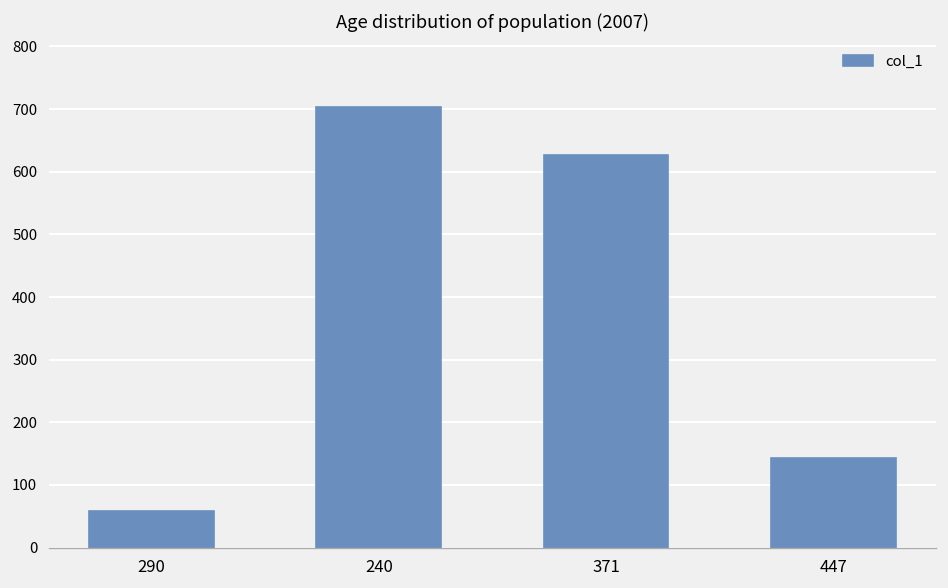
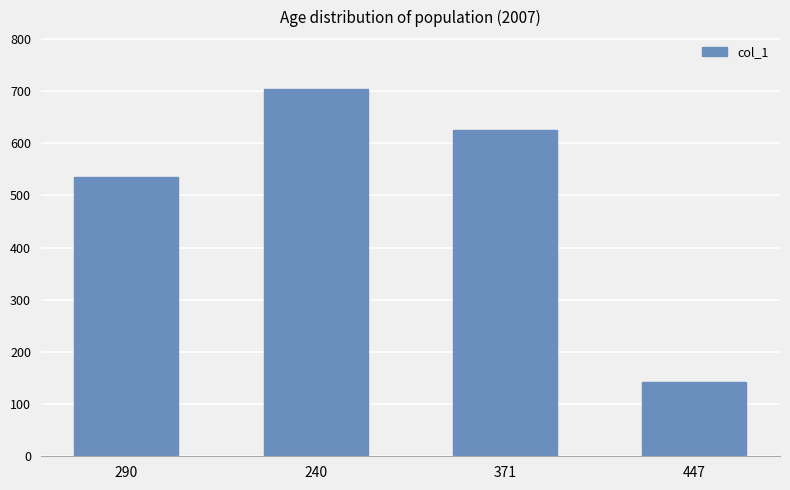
  {
-   "290": 60,
+   "290": 540,
    "240": 700,
    "371": 630,
    "447": 140
  }
